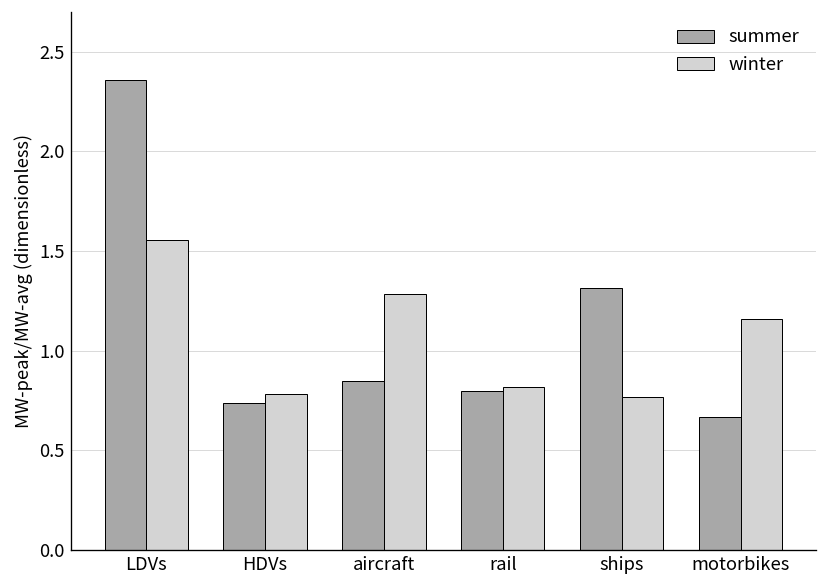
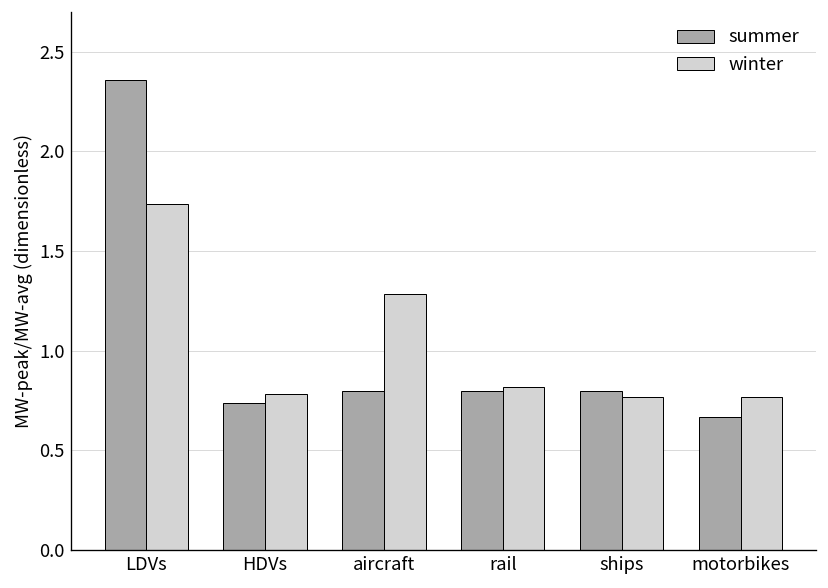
  {
    "summer": {
      "LDVs": 2.36,
      "HDVs": 0.74,
-     "aircraft": 0.85,
+     "aircraft": 0.80,
      "rail": 0.80,
-     "ships": 1.31,
+     "ships": 0.80,
      "motorbikes": 0.67
    },
    "winter": {
-     "LDVs": 1.55,
+     "LDVs": 1.74,
      "HDVs": 0.78,
      "aircraft": 1.28,
      "rail": 0.82,
      "ships": 0.77,
-     "motorbikes": 1.16
+     "motorbikes": 0.77
    }
  }
